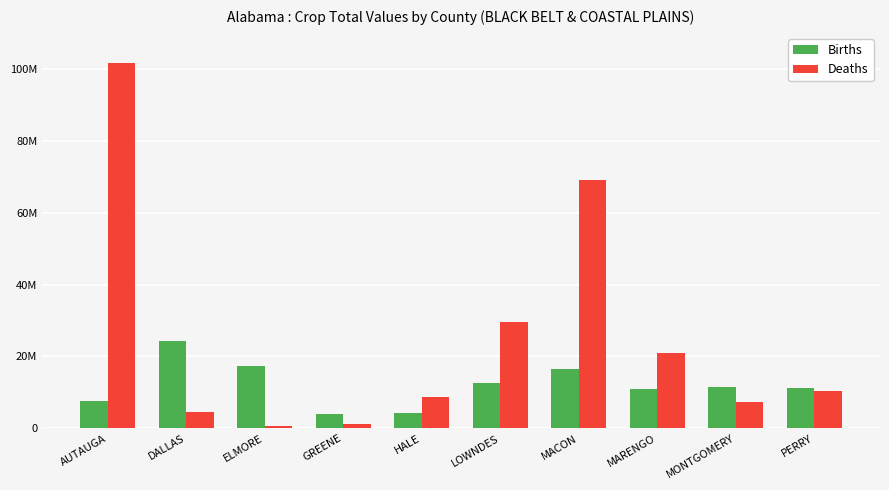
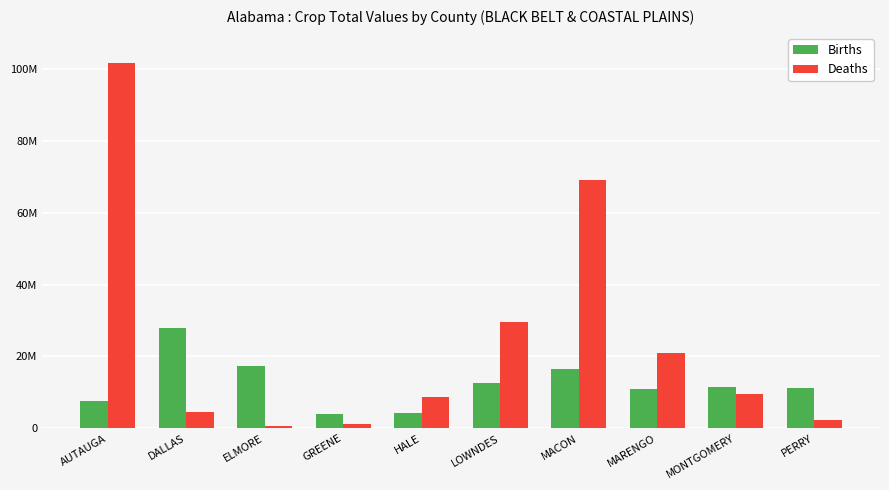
  {
    "Births": {
      "AUTAUGA": 8000000,
-     "DALLAS": 24000000,
+     "DALLAS": 28000000,
      "ELMORE": 17000000,
      "GREENE": 4000000,
      "HALE": 4000000,
      "LOWNDES": 13000000,
      "MACON": 16000000,
      "MARENGO": 11000000,
      "MONTGOMERY": 12000000,
      "PERRY": 11000000
    },
    "Deaths": {
      "AUTAUGA": 102000000,
      "DALLAS": 5000000,
      "ELMORE": 1000000,
      "GREENE": 1000000,
      "HALE": 9000000,
      "LOWNDES": 30000000,
      "MACON": 69000000,
      "MARENGO": 21000000,
-     "MONTGOMERY": 7000000,
-     "PERRY": 10000000
+     "MONTGOMERY": 9000000,
+     "PERRY": 2000000
    }
  }
